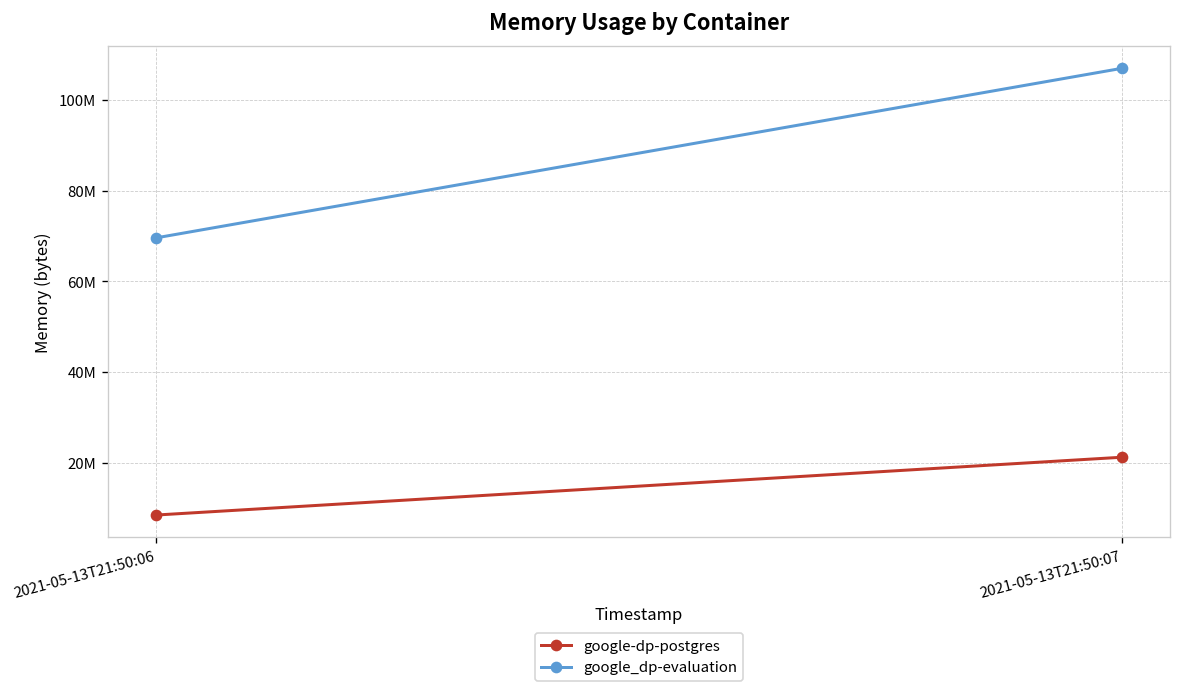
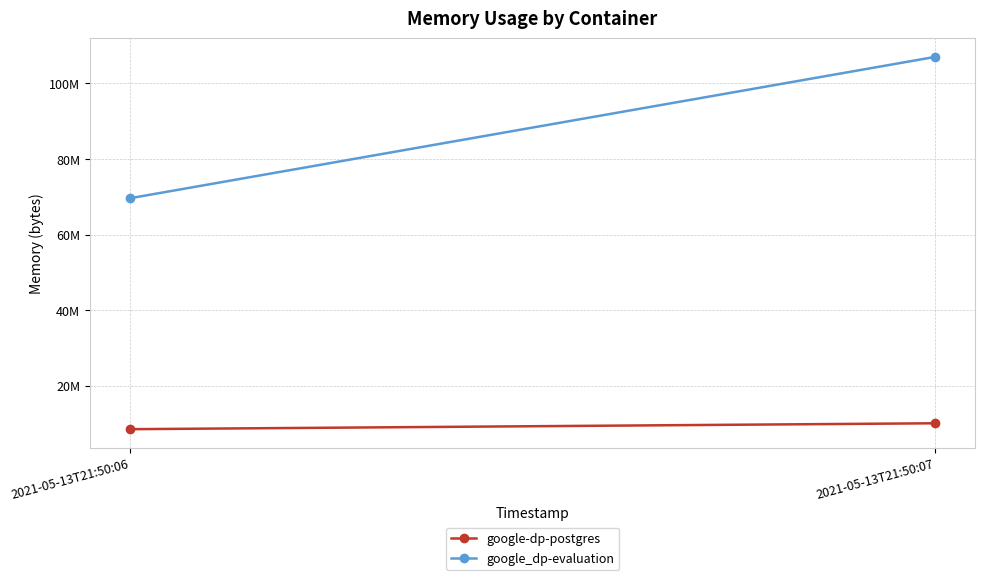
  {
    "google-dp-postgres": {
      "2021-05-13T21:50:06": 8000000,
-     "2021-05-13T21:50:07": 21000000
+     "2021-05-13T21:50:07": 10000000
    },
    "google_dp-evaluation": {
      "2021-05-13T21:50:06": 70000000,
      "2021-05-13T21:50:07": 107000000
    }
  }
